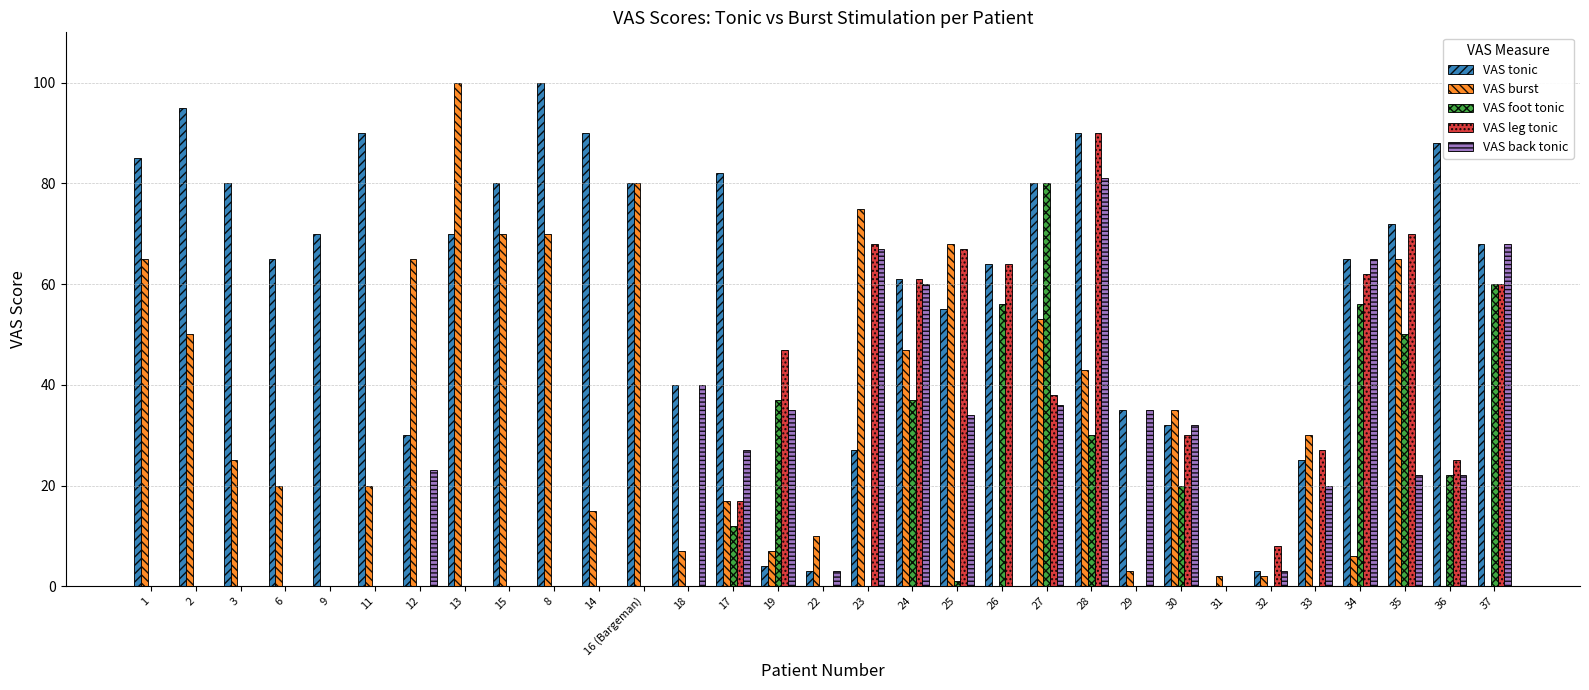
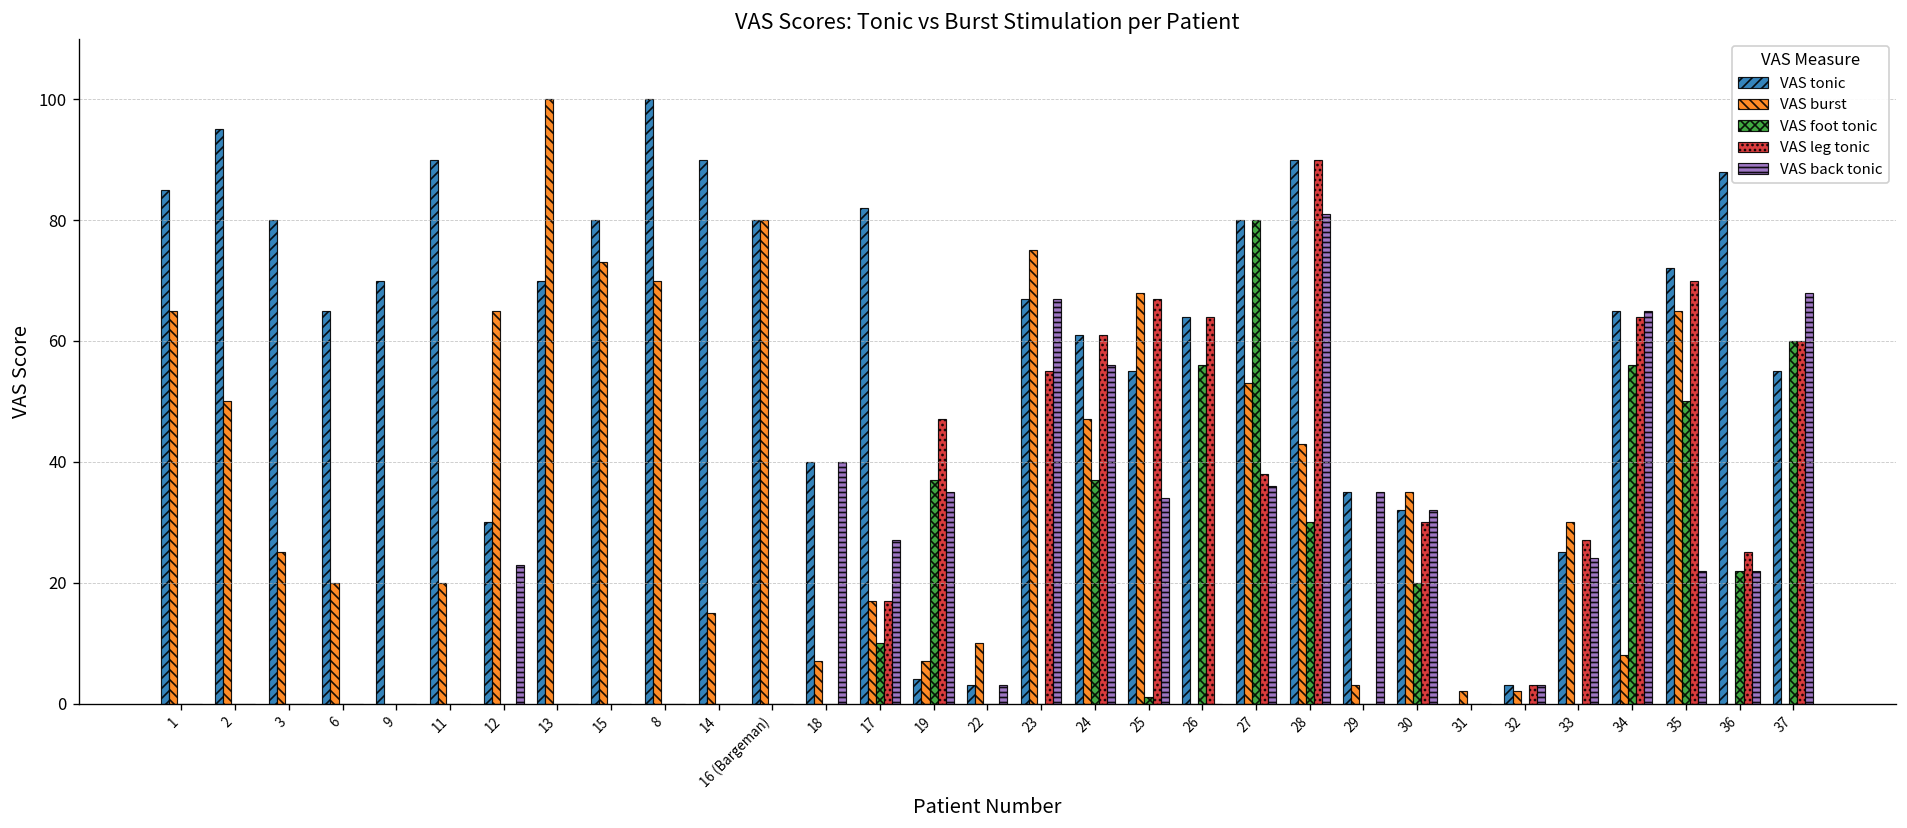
  {
    "VAS tonic": {
      "1": 85,
      "2": 95,
      "3": 80,
      "6": 65,
      "9": 70,
      "11": 90,
      "12": 30,
      "13": 70,
      "15": 80,
      "8": 100,
      "14": 90,
      "16 (Bargeman)": 80,
      "18": 40,
      "17": 82,
      "19": 4,
      "22": 3,
-     "23": 27,
+     "23": 67,
      "24": 61,
      "25": 55,
      "26": 64,
      "27": 80,
      "28": 90,
      "29": 35,
      "30": 32,
      "31": 0,
      "32": 3,
      "33": 25,
      "34": 65,
      "35": 72,
      "36": 88,
-     "37": 68
+     "37": 55
    },
    "VAS burst": {
      "1": 65,
      "2": 50,
      "3": 25,
      "6": 20,
      "9": 0,
      "11": 20,
      "12": 65,
      "13": 100,
-     "15": 70,
+     "15": 73,
      "8": 70,
      "14": 15,
      "16 (Bargeman)": 80,
      "18": 7,
      "17": 17,
      "19": 7,
      "22": 10,
      "23": 75,
      "24": 47,
      "25": 68,
      "26": 0,
      "27": 53,
      "28": 43,
      "29": 3,
      "30": 35,
      "31": 2,
      "32": 2,
      "33": 30,
-     "34": 6,
+     "34": 8,
      "35": 65,
      "36": 0,
      "37": 0
    },
    "VAS foot tonic": {
      "1": 0,
      "2": 0,
      "3": 0,
      "6": 0,
      "9": 0,
      "11": 0,
      "12": 0,
      "13": 0,
      "15": 0,
      "8": 0,
      "14": 0,
      "16 (Bargeman)": 0,
      "18": 0,
-     "17": 12,
+     "17": 10,
      "19": 37,
      "22": 0,
      "23": 0,
      "24": 37,
      "25": 1,
      "26": 56,
      "27": 80,
      "28": 30,
      "29": 0,
      "30": 20,
      "31": 0,
      "32": 0,
      "33": 0,
      "34": 56,
      "35": 50,
      "36": 22,
      "37": 60
    },
    "VAS leg tonic": {
      "1": 0,
      "2": 0,
      "3": 0,
      "6": 0,
      "9": 0,
      "11": 0,
      "12": 0,
      "13": 0,
      "15": 0,
      "8": 0,
      "14": 0,
      "16 (Bargeman)": 0,
      "18": 0,
      "17": 17,
      "19": 47,
      "22": 0,
-     "23": 68,
+     "23": 55,
      "24": 61,
      "25": 67,
      "26": 64,
      "27": 38,
      "28": 90,
      "29": 0,
      "30": 30,
      "31": 0,
-     "32": 8,
+     "32": 3,
      "33": 27,
-     "34": 62,
+     "34": 64,
      "35": 70,
      "36": 25,
      "37": 60
    },
    "VAS back tonic": {
      "1": 0,
      "2": 0,
      "3": 0,
      "6": 0,
      "9": 0,
      "11": 0,
      "12": 23,
      "13": 0,
      "15": 0,
      "8": 0,
      "14": 0,
      "16 (Bargeman)": 0,
      "18": 40,
      "17": 27,
      "19": 35,
      "22": 3,
      "23": 67,
-     "24": 60,
+     "24": 56,
      "25": 34,
      "26": 0,
      "27": 36,
      "28": 81,
      "29": 35,
      "30": 32,
      "31": 0,
      "32": 3,
-     "33": 20,
+     "33": 24,
      "34": 65,
      "35": 22,
      "36": 22,
      "37": 68
    }
  }
